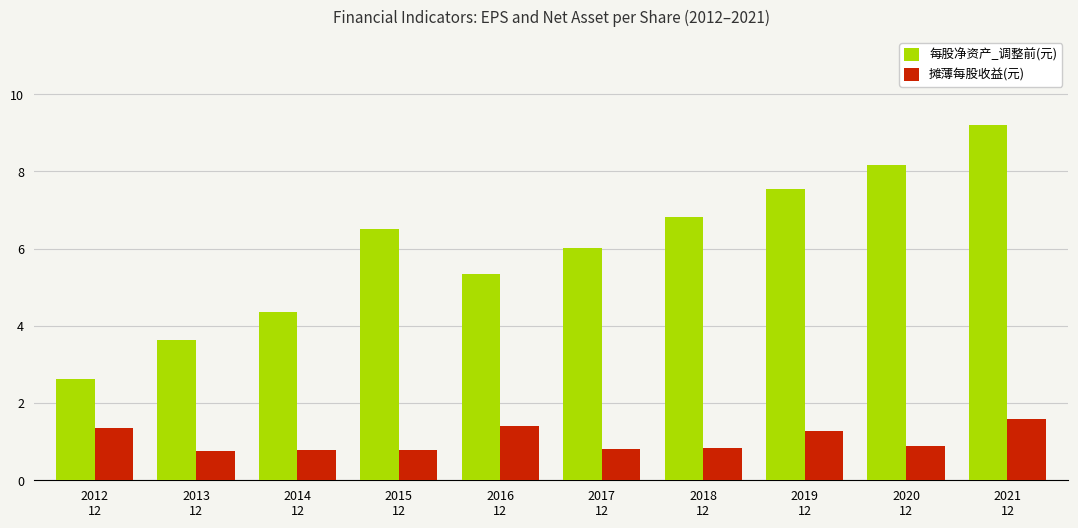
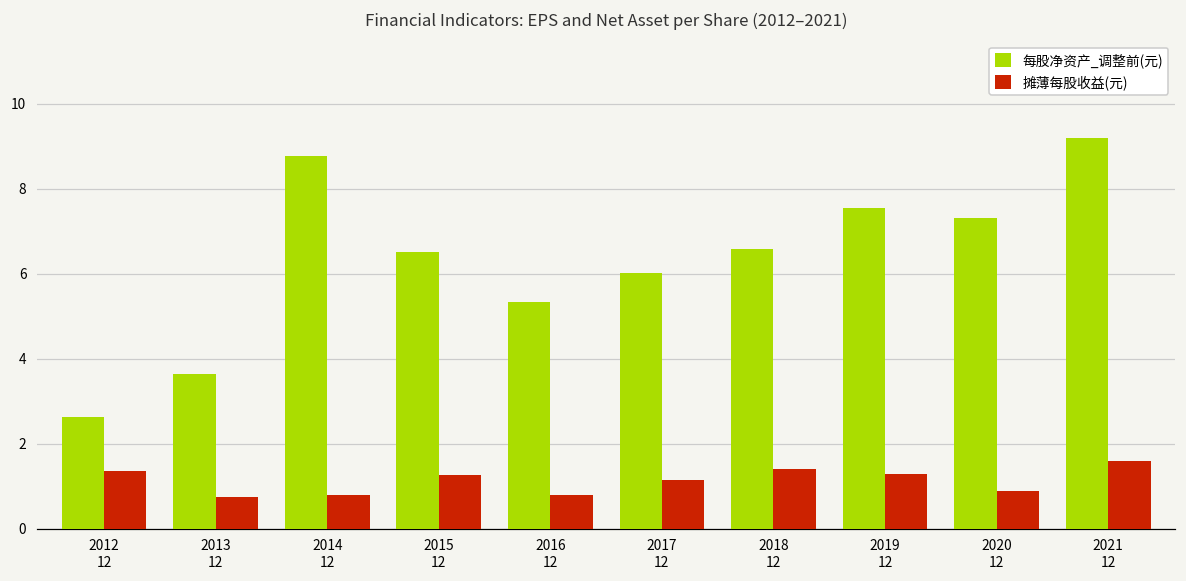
  {
    "每股净资产_调整前(元)": {
      "2012 12": 2.6,
      "2013 12": 3.6,
-     "2014 12": 4.3,
+     "2014 12": 8.8,
      "2015 12": 6.5,
      "2016 12": 5.3,
      "2017 12": 6.0,
-     "2018 12": 6.8,
+     "2018 12": 6.6,
      "2019 12": 7.6,
-     "2020 12": 8.2,
+     "2020 12": 7.3,
      "2021 12": 9.2
    },
    "摊薄每股收益(元)": {
      "2012 12": 1.4,
      "2013 12": 0.7,
      "2014 12": 0.8,
-     "2015 12": 0.8,
-     "2016 12": 1.4,
-     "2017 12": 0.8,
-     "2018 12": 0.8,
+     "2015 12": 1.3,
+     "2016 12": 0.8,
+     "2017 12": 1.1,
+     "2018 12": 1.4,
      "2019 12": 1.3,
      "2020 12": 0.9,
      "2021 12": 1.6
    }
  }
